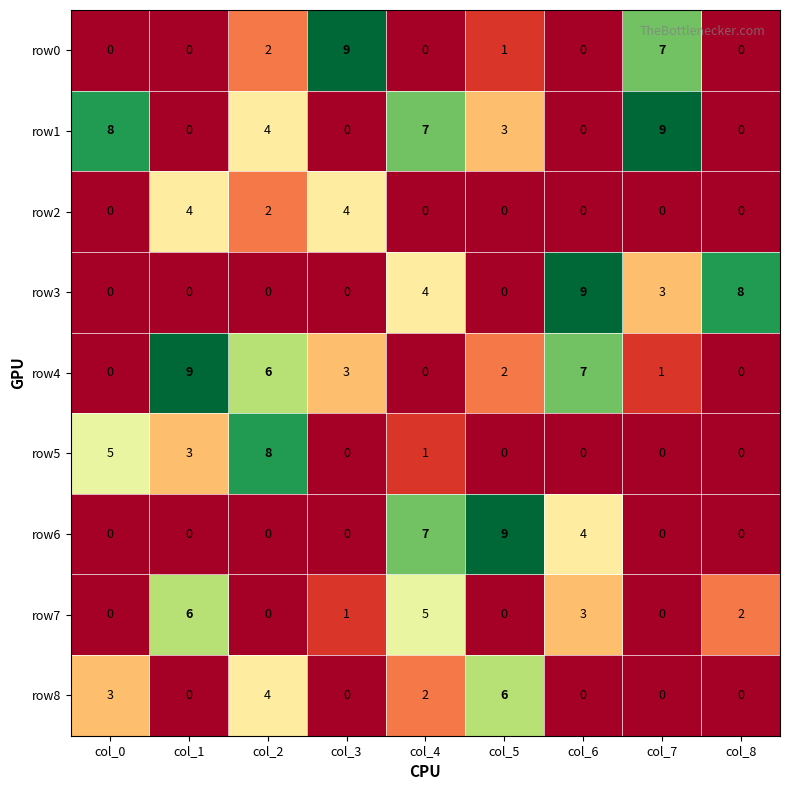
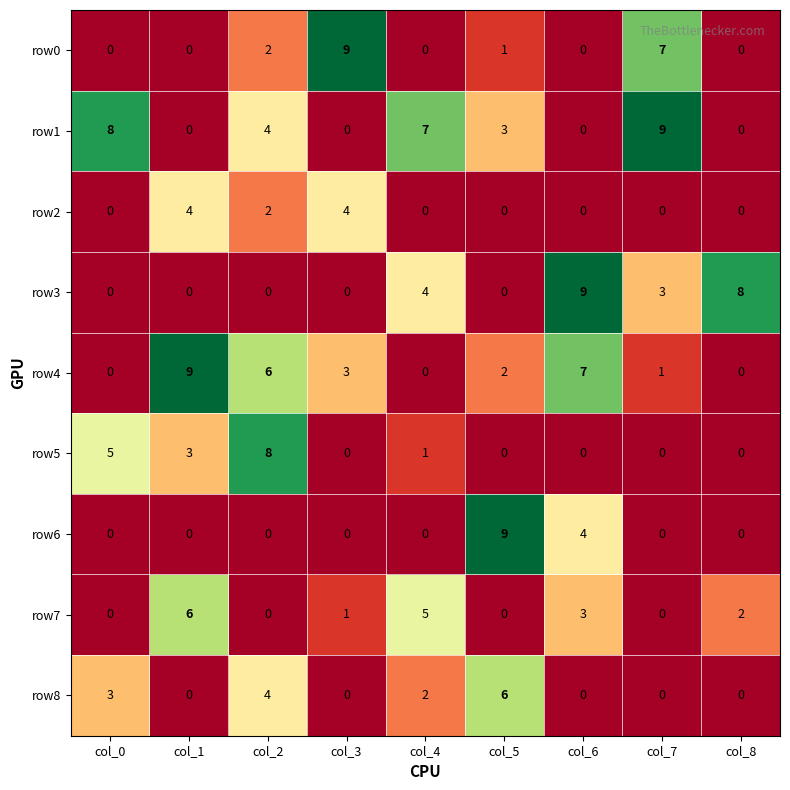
  {
    "row0": {
      "col_0": 0,
      "col_1": 0,
      "col_2": 2,
      "col_3": 9,
      "col_4": 0,
      "col_5": 1,
      "col_6": 0,
      "col_7": 7
    },
    "row1": {
      "col_0": 8,
      "col_1": 0,
      "col_2": 4,
      "col_3": 0,
      "col_4": 7,
      "col_5": 3,
      "col_6": 0,
      "col_7": 9,
      "col_8": 0
    },
    "row2": {
      "col_0": 0,
      "col_1": 4,
      "col_2": 2,
      "col_3": 4,
      "col_4": 0,
      "col_5": 0,
      "col_6": 0,
      "col_7": 0,
      "col_8": 0
    },
    "row3": {
      "col_0": 0,
      "col_1": 0,
      "col_2": 0,
      "col_3": 0,
      "col_4": 4,
      "col_5": 0,
      "col_6": 9,
      "col_7": 3,
      "col_8": 8
    },
    "row4": {
      "col_0": 0,
      "col_1": 9,
      "col_2": 6,
      "col_3": 3,
      "col_4": 0,
      "col_5": 2,
      "col_6": 7,
      "col_7": 1,
      "col_8": 0
    },
    "row5": {
      "col_0": 5,
      "col_1": 3,
      "col_2": 8,
      "col_3": 0,
      "col_4": 1,
      "col_5": 0,
      "col_6": 0,
      "col_7": 0,
      "col_8": 0
    },
    "row6": {
      "col_0": 0,
      "col_1": 0,
      "col_2": 0,
      "col_3": 0,
-     "col_4": 7,
+     "col_4": 0,
      "col_5": 9,
      "col_6": 4,
      "col_7": 0,
      "col_8": 0
    },
    "row7": {
      "col_0": 0,
      "col_1": 6,
      "col_2": 0,
      "col_3": 1,
      "col_4": 5,
      "col_5": 0,
      "col_6": 3,
      "col_7": 0,
      "col_8": 2
    },
    "row8": {
      "col_0": 3,
      "col_1": 0,
      "col_2": 4,
      "col_3": 0,
      "col_4": 2,
      "col_5": 6,
      "col_6": 0,
      "col_7": 0,
      "col_8": 0
    }
  }
